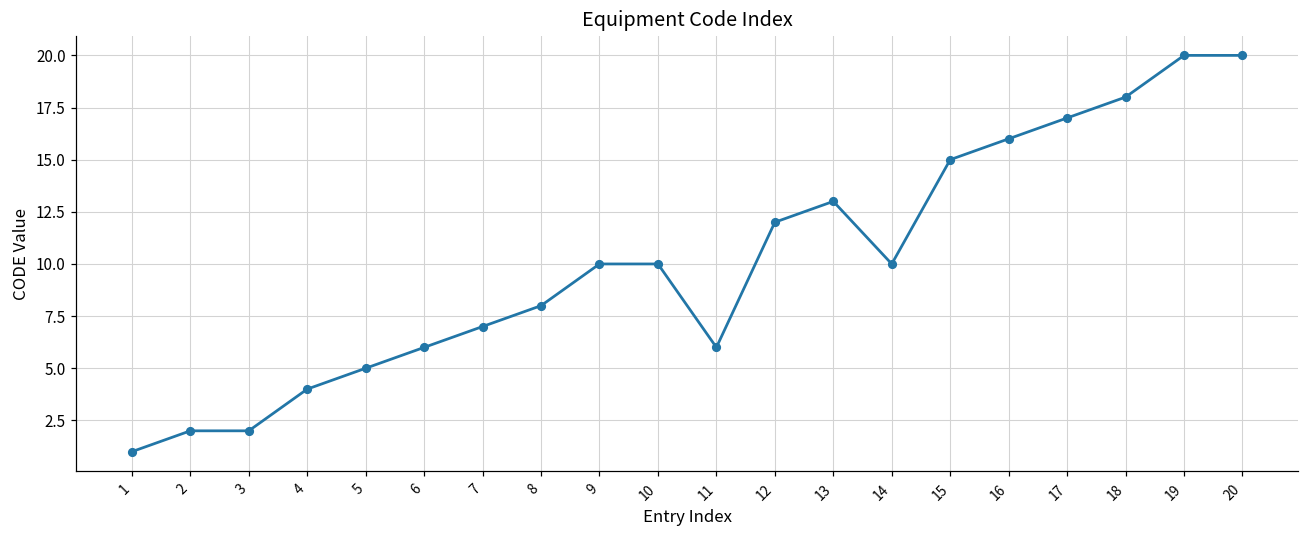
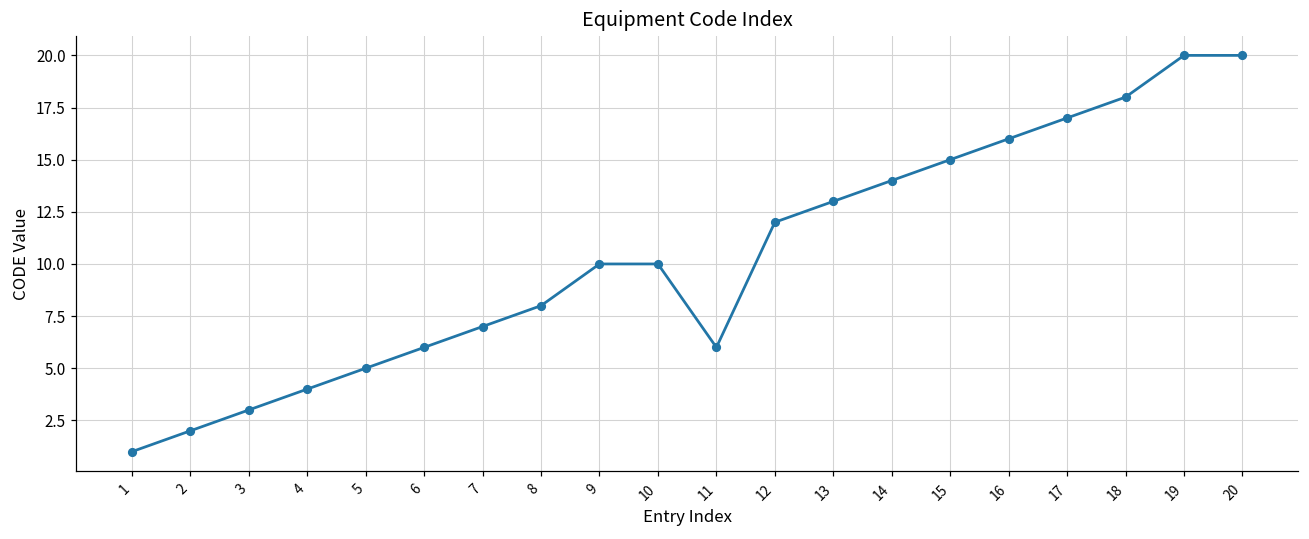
  {
    "1": 1,
    "2": 2,
-   "3": 2,
+   "3": 3,
    "4": 4,
    "5": 5,
    "6": 6,
    "7": 7,
    "8": 8,
    "9": 10,
    "10": 10,
    "11": 6,
    "12": 12,
    "13": 13,
-   "14": 10,
+   "14": 14,
    "15": 15,
    "16": 16,
    "17": 17,
    "18": 18,
    "19": 20,
    "20": 20
  }
